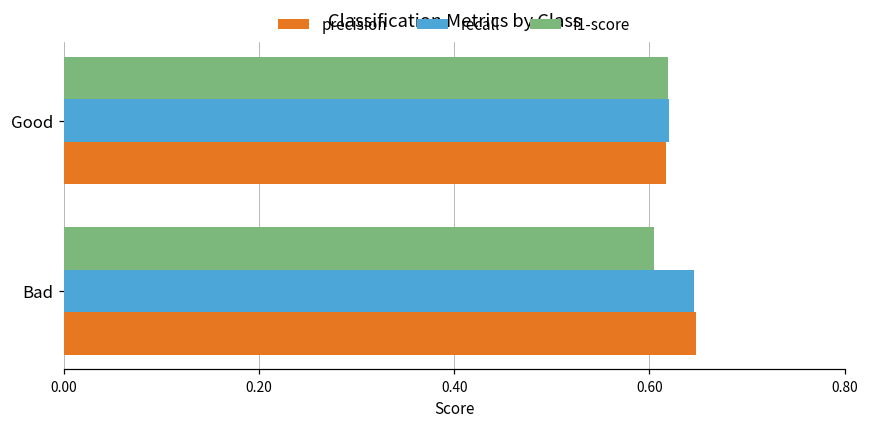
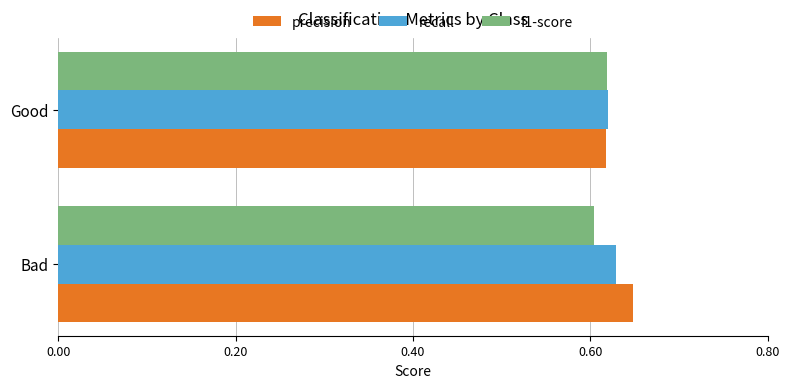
  {
    "precision": {
      "Good": 0.62,
      "Bad": 0.65
    },
    "recall": {
      "Good": 0.62,
-     "Bad": 0.65
+     "Bad": 0.63
    },
    "f1-score": {
      "Good": 0.62,
      "Bad": 0.60
    }
  }
